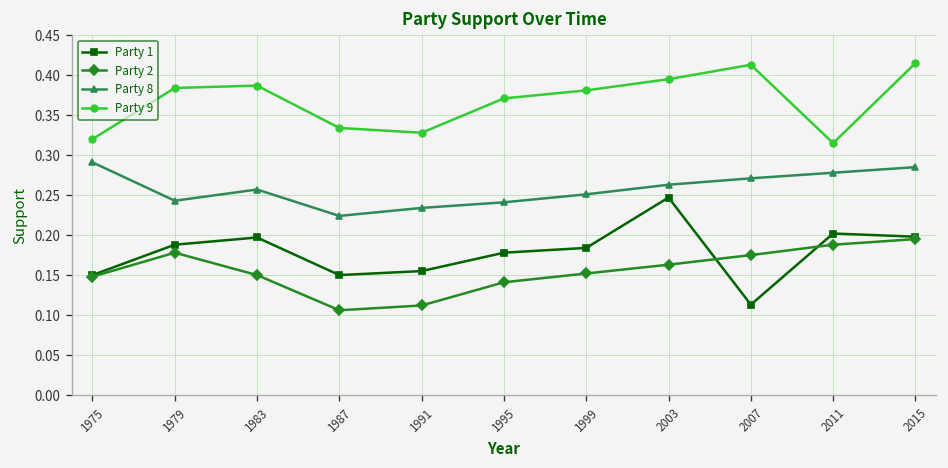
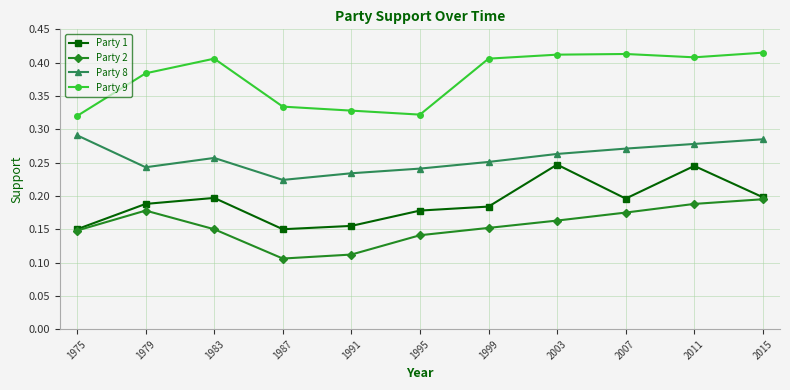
  {
    "Party 1": {
      "1979": 0.19,
      "1983": 0.20,
      "1987": 0.15,
      "1991": 0.16,
      "1995": 0.18,
      "1999": 0.18,
      "2003": 0.25,
-     "2007": 0.11,
-     "2011": 0.20
+     "2007": 0.20,
+     "2011": 0.25
    },
    "Party 9": {
      "1975": 0.32,
      "1979": 0.38,
-     "1983": 0.39,
+     "1983": 0.41,
      "1987": 0.33,
      "1991": 0.33,
-     "1995": 0.37,
-     "1999": 0.38,
-     "2003": 0.40,
+     "1995": 0.32,
+     "1999": 0.41,
+     "2003": 0.41,
      "2007": 0.41,
-     "2011": 0.32,
+     "2011": 0.41,
      "2015": 0.42
    }
  }
